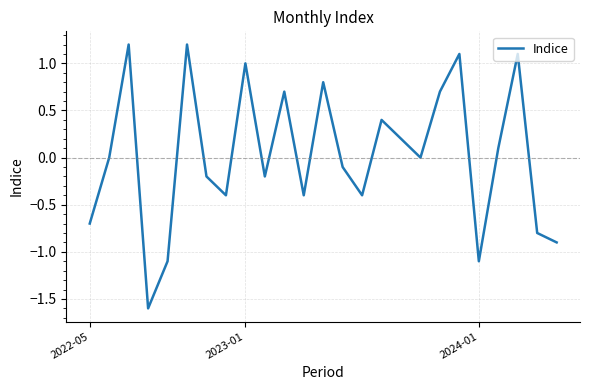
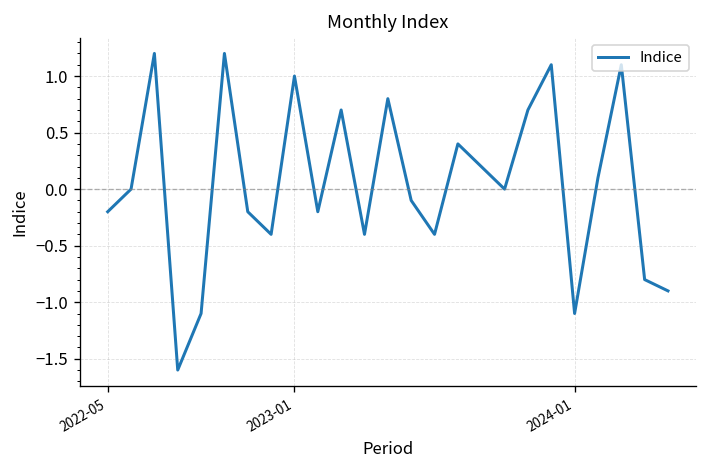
  {
-   "2022-05": -0.7,
+   "2022-05": -0.2,
    "2023-01": 1.0,
    "2024-01": -1.1
  }
